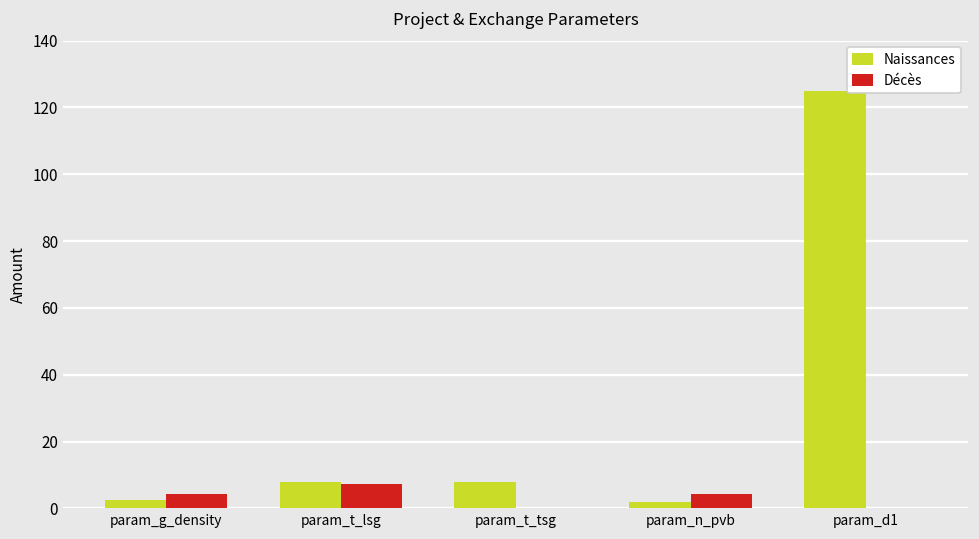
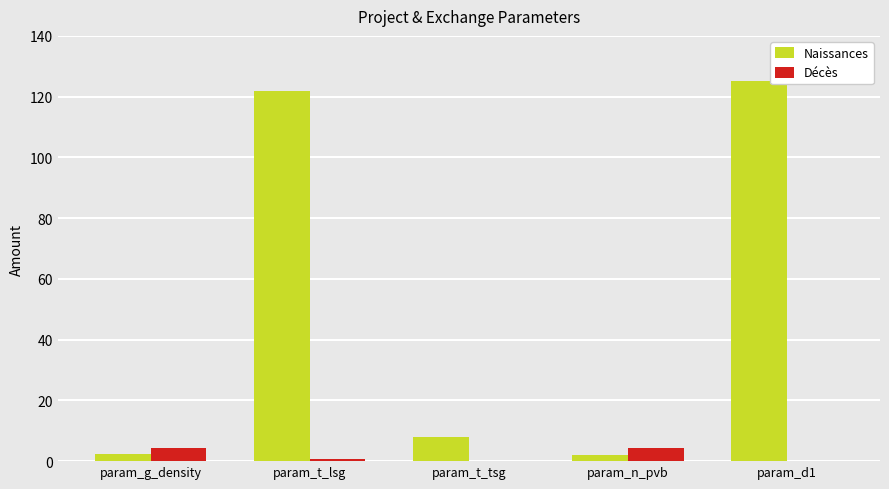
  {
    "Naissances": {
      "param_g_density": 3,
-     "param_t_lsg": 8,
+     "param_t_lsg": 122,
      "param_t_tsg": 8,
      "param_n_pvb": 2,
      "param_d1": 125
    },
    "Décès": {
      "param_g_density": 4,
-     "param_t_lsg": 7,
+     "param_t_lsg": 1,
      "param_n_pvb": 4
    }
  }
